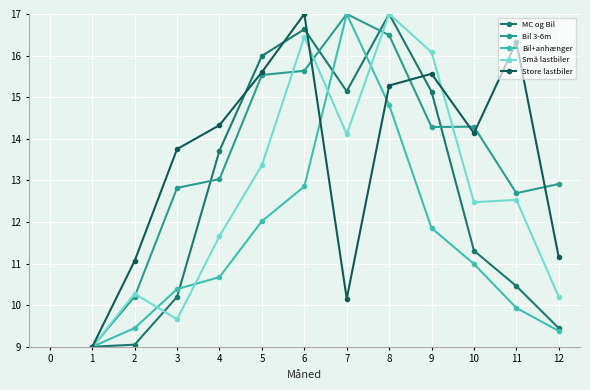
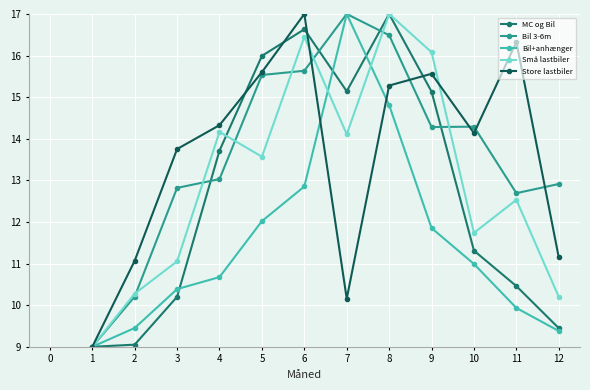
  {
    "Små lastbiler": {
      "2": 10.3,
-     "3": 9.7,
-     "4": 11.7,
-     "5": 13.4,
+     "3": 11.1,
+     "4": 14.2,
+     "5": 13.6,
      "6": 16.5,
      "7": 14.1,
      "9": 16.1,
-     "10": 12.5,
+     "10": 11.7,
      "11": 12.5,
      "12": 10.2
    }
  }
